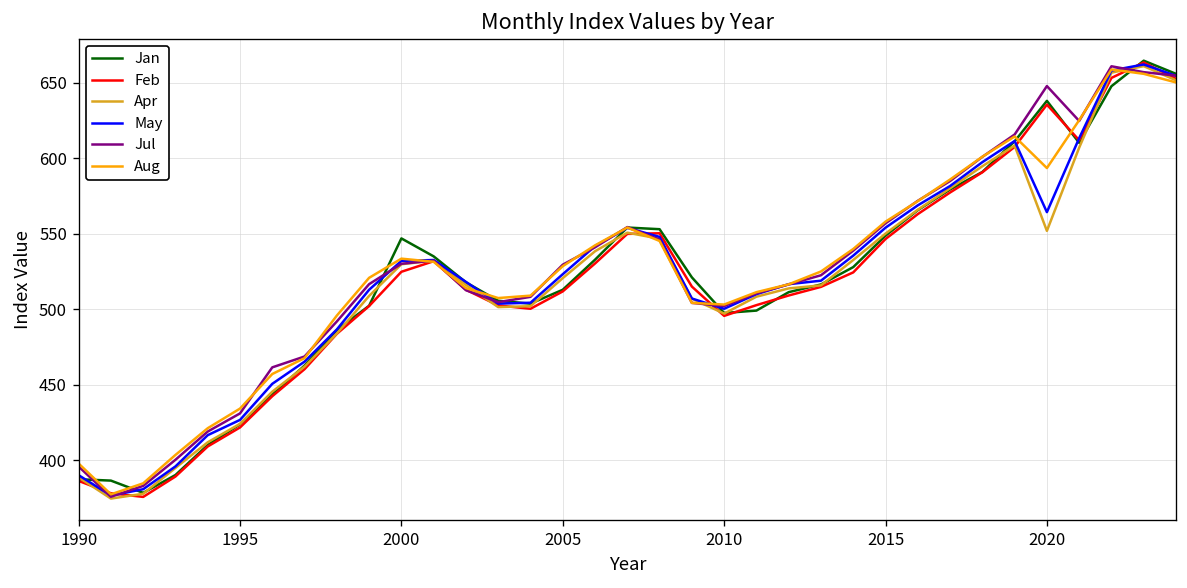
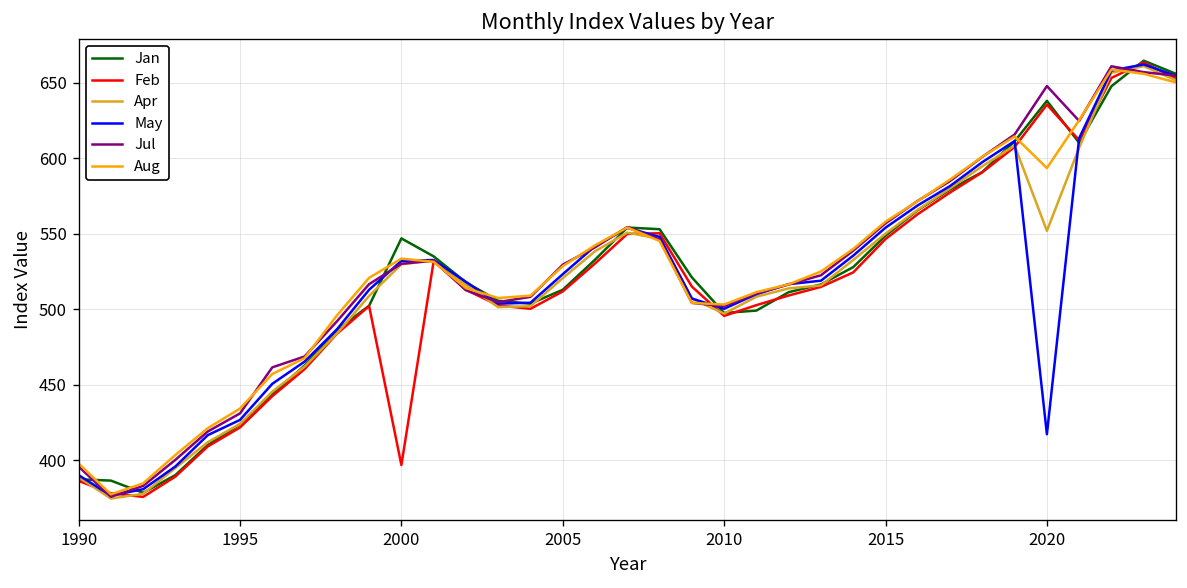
  {
    "Jan": {
      "2000": 547,
      "2020": 638
    },
    "Feb": {
      "1995": 422,
-     "2000": 525,
+     "2000": 397,
      "2015": 547,
      "2020": 636
    },
    "May": {
      "1995": 427,
      "2005": 523,
      "2015": 554,
-     "2020": 564
+     "2020": 417
    },
    "Jul": {
      "1995": 431,
      "2020": 648
    }
  }
